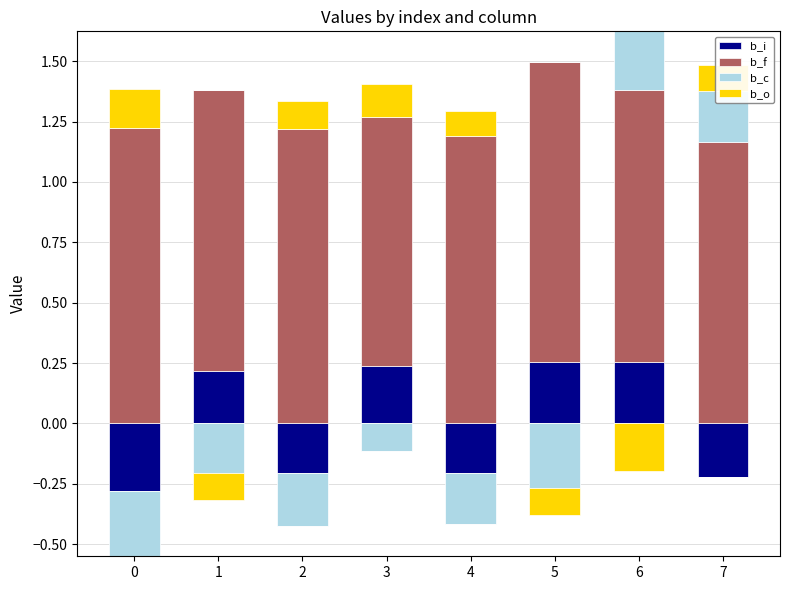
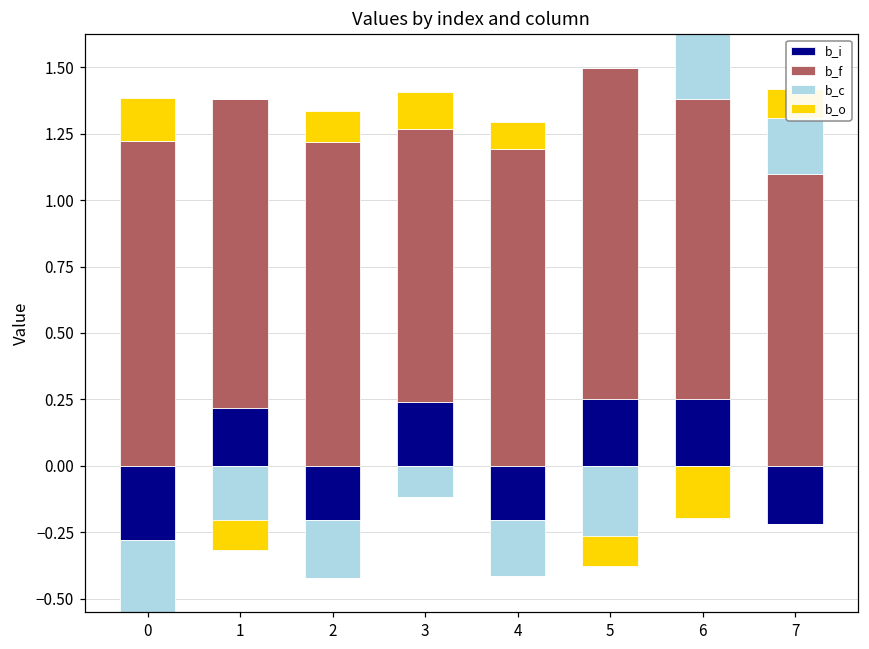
  {
    "b_f": {
      "0": 1.22,
      "1": 1.16,
      "2": 1.22,
      "3": 1.03,
      "4": 1.19,
      "5": 1.25,
      "6": 1.13,
-     "7": 1.16
+     "7": 1.10
    }
  }
